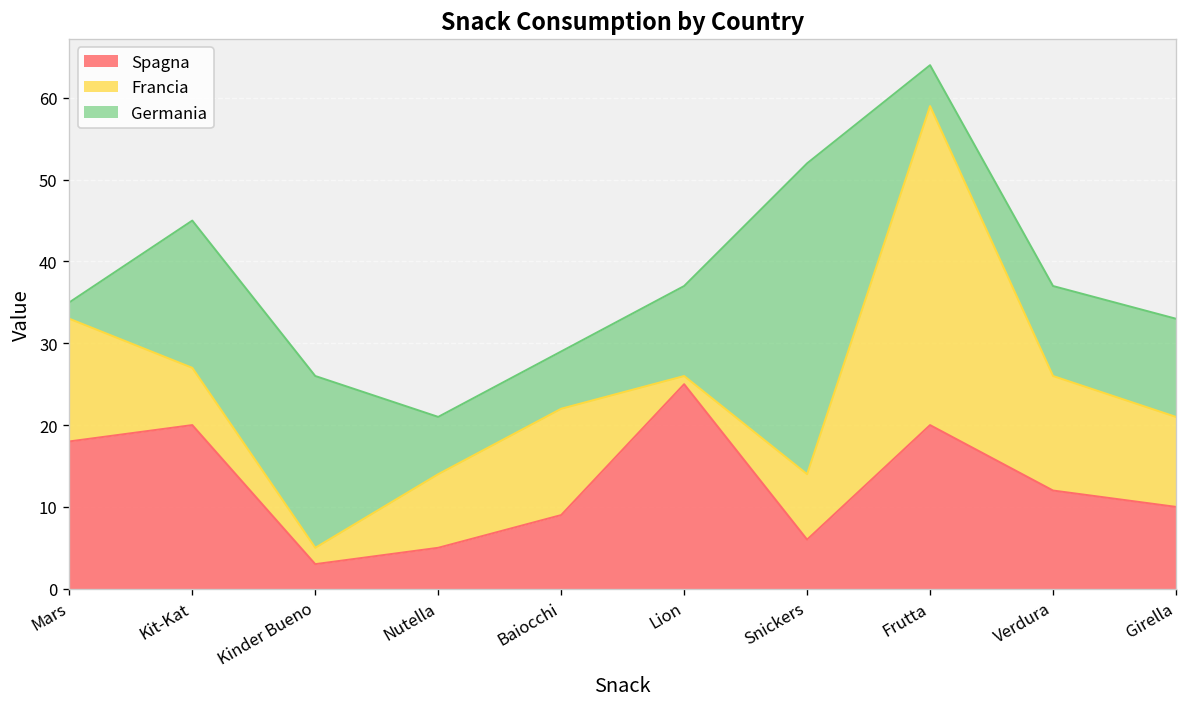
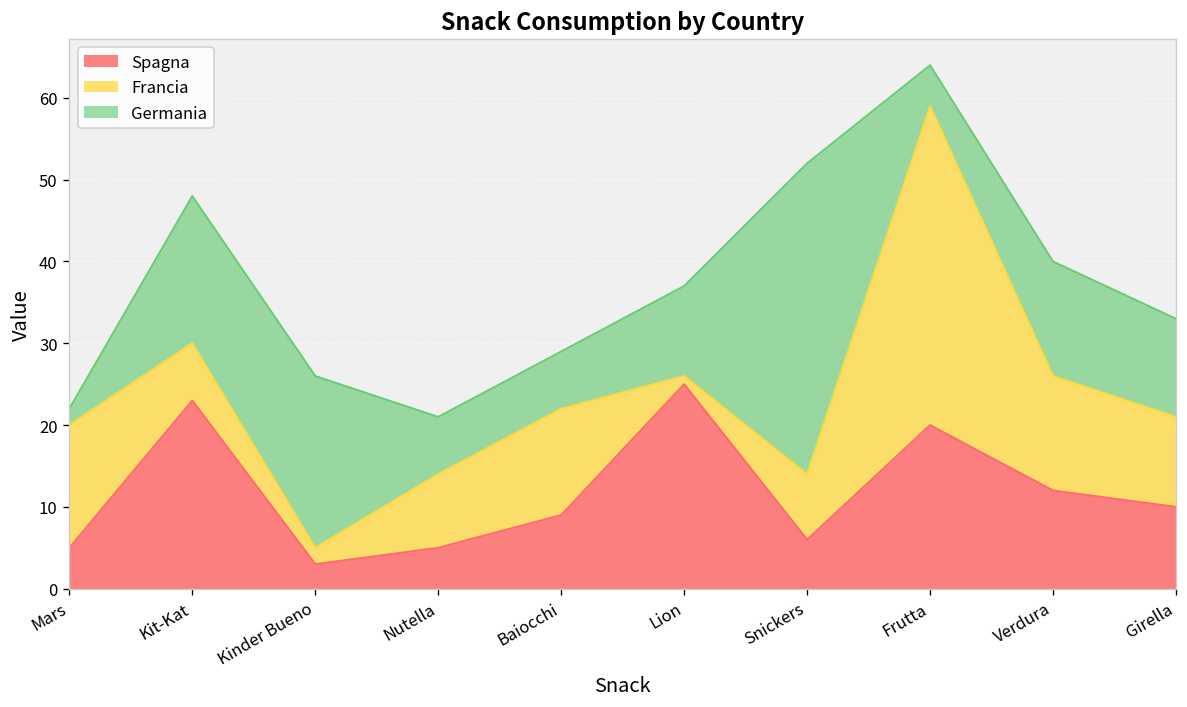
  {
    "Spagna": {
-     "Mars": 18,
-     "Kit-Kat": 20,
+     "Mars": 5,
+     "Kit-Kat": 23,
      "Kinder Bueno": 3,
      "Nutella": 5,
      "Baiocchi": 9,
      "Lion": 25,
      "Snickers": 6,
      "Frutta": 20,
      "Verdura": 12,
      "Girella": 10
    },
    "Francia": {
      "Mars": 15,
      "Kit-Kat": 7,
      "Kinder Bueno": 2,
      "Nutella": 9,
      "Baiocchi": 13,
      "Lion": 1,
      "Snickers": 8,
      "Frutta": 39,
      "Verdura": 14,
      "Girella": 11
    },
    "Germania": {
      "Mars": 2,
      "Kit-Kat": 18,
      "Kinder Bueno": 21,
      "Nutella": 7,
      "Baiocchi": 7,
      "Lion": 11,
      "Snickers": 38,
      "Frutta": 5,
-     "Verdura": 11,
+     "Verdura": 14,
      "Girella": 12
    }
  }
